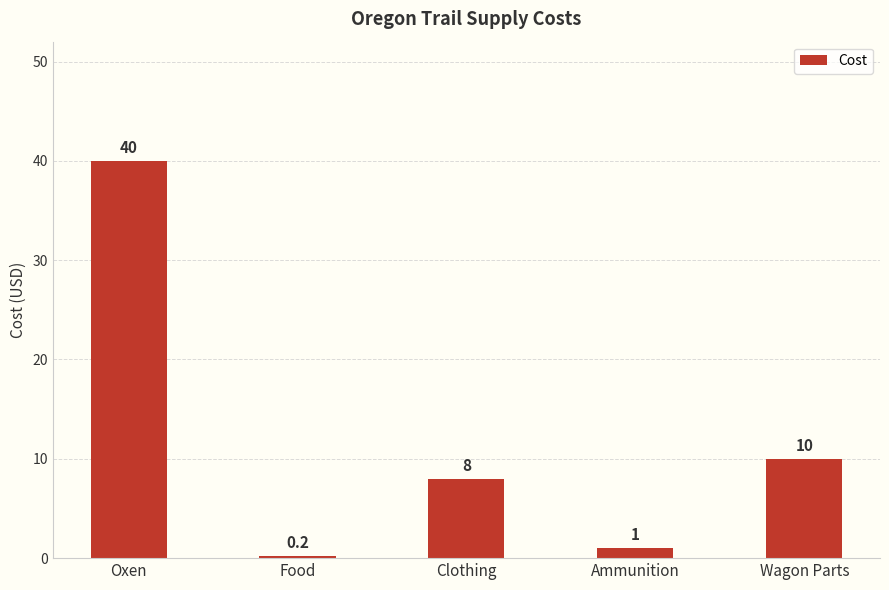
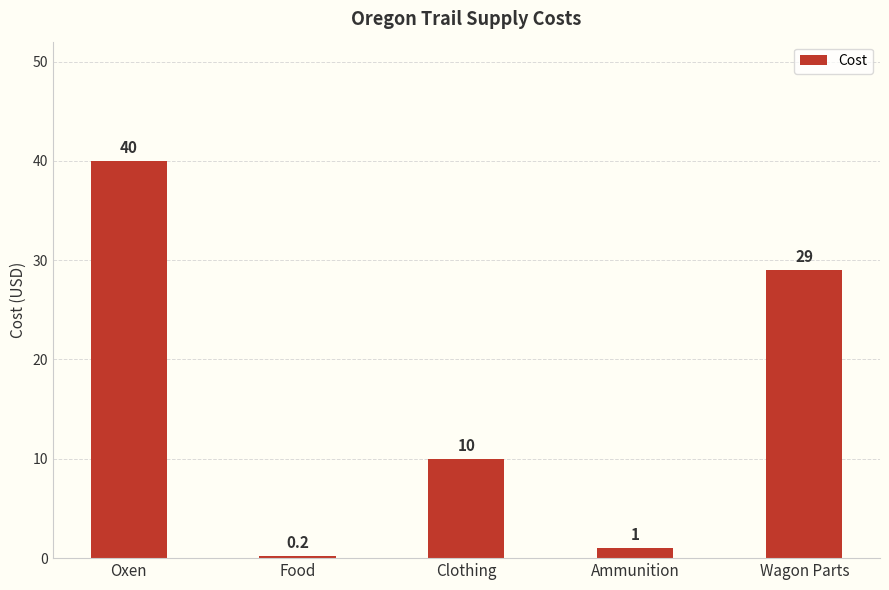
  {
    "Oxen": 40,
    "Food": 0.2,
-   "Clothing": 8,
+   "Clothing": 10,
    "Ammunition": 1,
-   "Wagon Parts": 10
+   "Wagon Parts": 29
  }
